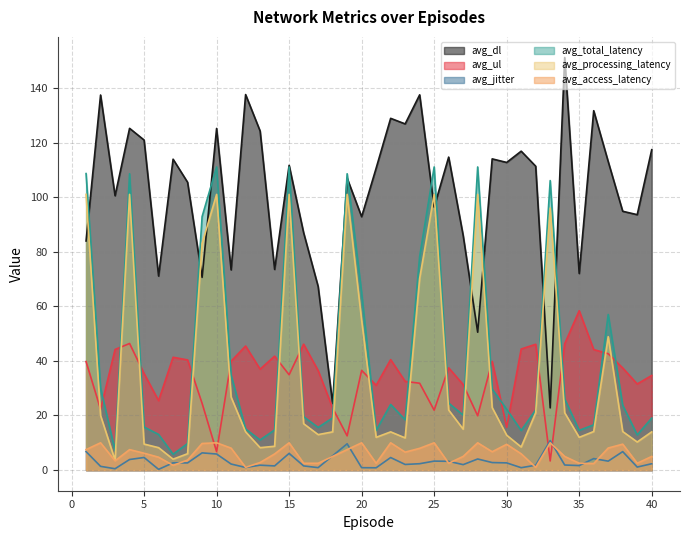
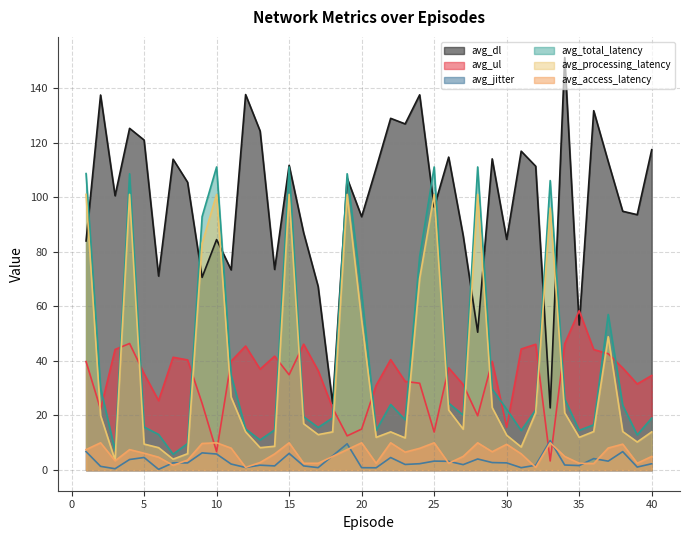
  {
    "avg_dl": {
      "5": 121,
-     "10": 125,
+     "10": 84,
      "20": 93,
      "25": 96,
-     "30": 113,
-     "35": 72,
+     "30": 85,
+     "35": 53,
      "40": 117
    },
    "avg_ul": {
      "5": 35,
      "15": 35,
-     "20": 37,
-     "25": 22,
+     "20": 15,
+     "25": 14,
      "30": 16,
      "35": 58,
      "40": 35
    }
  }
